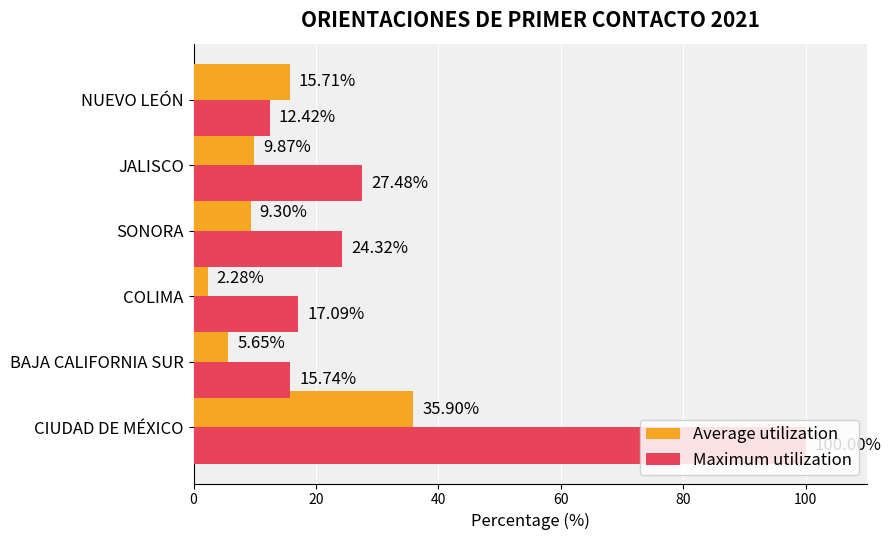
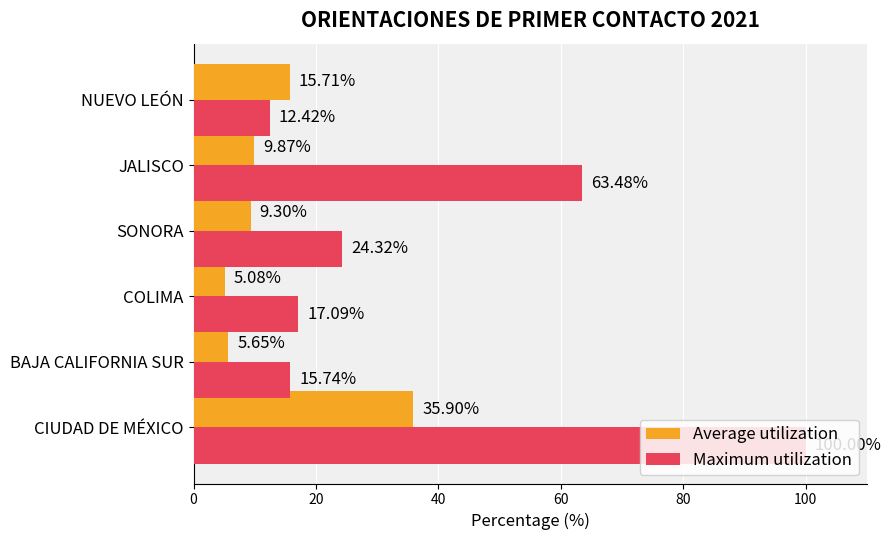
  {
    "Average utilization": {
      "NUEVO LEÓN": "15.71%",
      "JALISCO": "9.87%",
      "SONORA": "9.30%",
-     "COLIMA": "2.28%",
+     "COLIMA": "5.08%",
      "BAJA CALIFORNIA SUR": "5.65%",
      "CIUDAD DE MÉXICO": "35.90%"
    },
    "Maximum utilization": {
      "NUEVO LEÓN": "12.42%",
-     "JALISCO": "27.48%",
+     "JALISCO": "63.48%",
      "SONORA": "24.32%",
      "COLIMA": "17.09%",
      "BAJA CALIFORNIA SUR": "15.74%"
    }
  }
